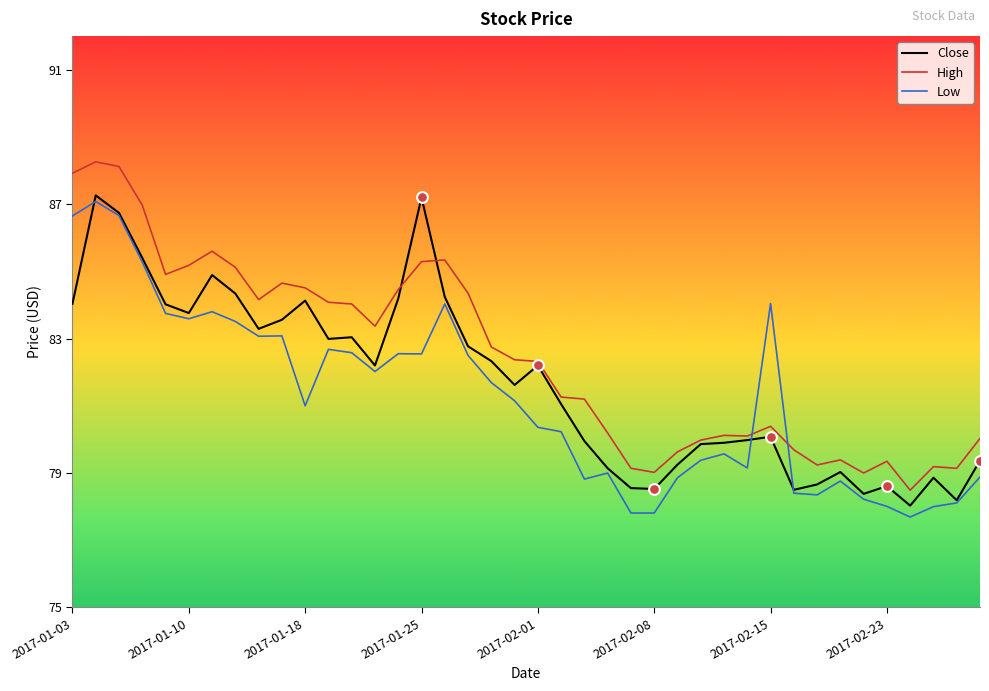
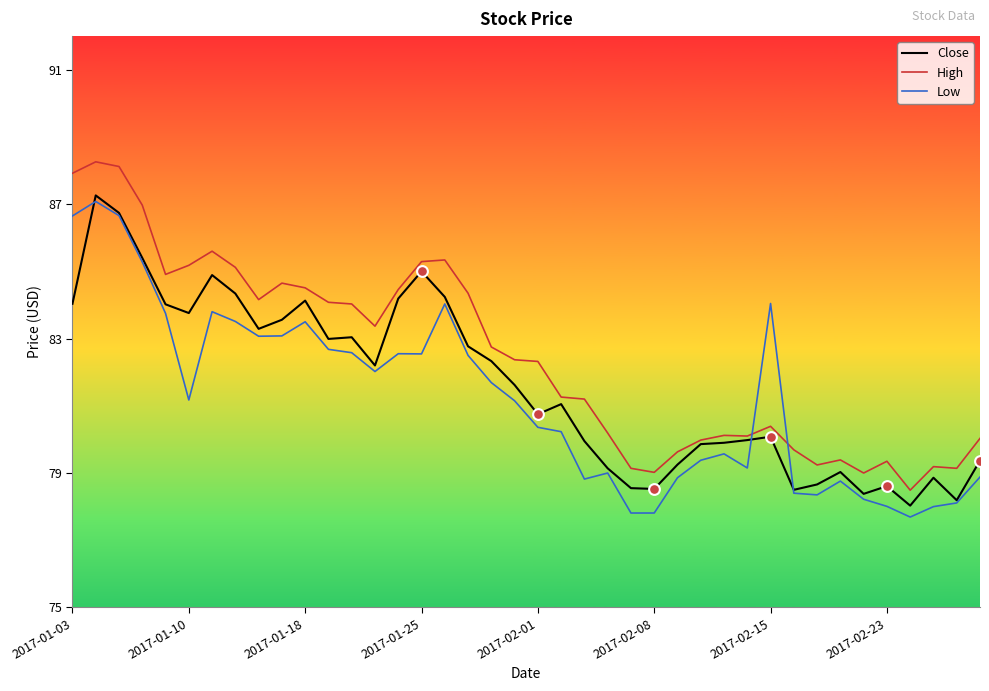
  {
    "Close": {
      "2017-01-03": 84.0,
      "2017-01-10": 83.8,
      "2017-01-18": 84.1,
-     "2017-01-25": 87.2,
-     "2017-02-01": 82.2
+     "2017-01-25": 85.0,
+     "2017-02-01": 80.8
    },
    "Low": {
      "2017-01-03": 86.7,
-     "2017-01-10": 83.6,
-     "2017-01-18": 81.0,
+     "2017-01-10": 81.2,
+     "2017-01-18": 83.5,
      "2017-01-25": 82.5,
      "2017-02-01": 80.4,
      "2017-02-08": 77.8,
      "2017-02-15": 84.0,
      "2017-02-23": 78.0
    }
  }
